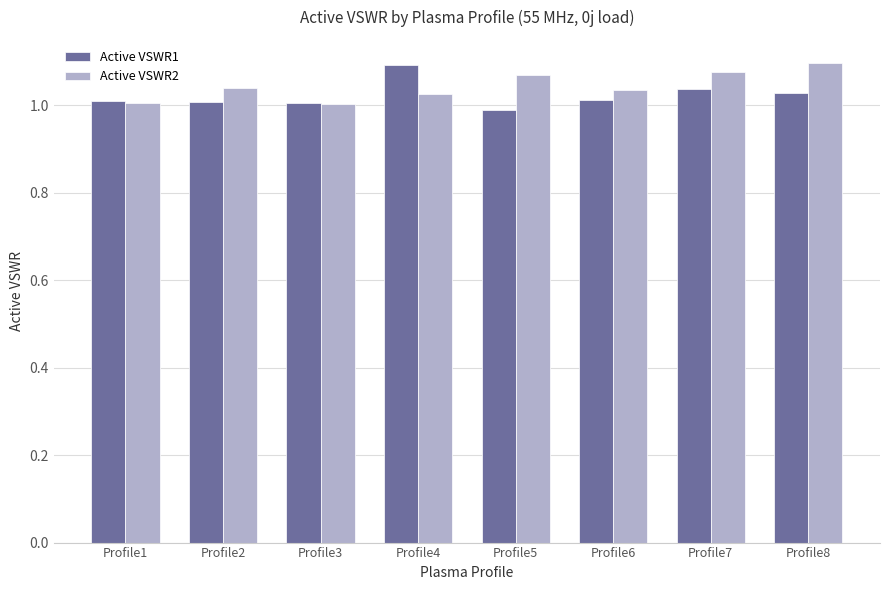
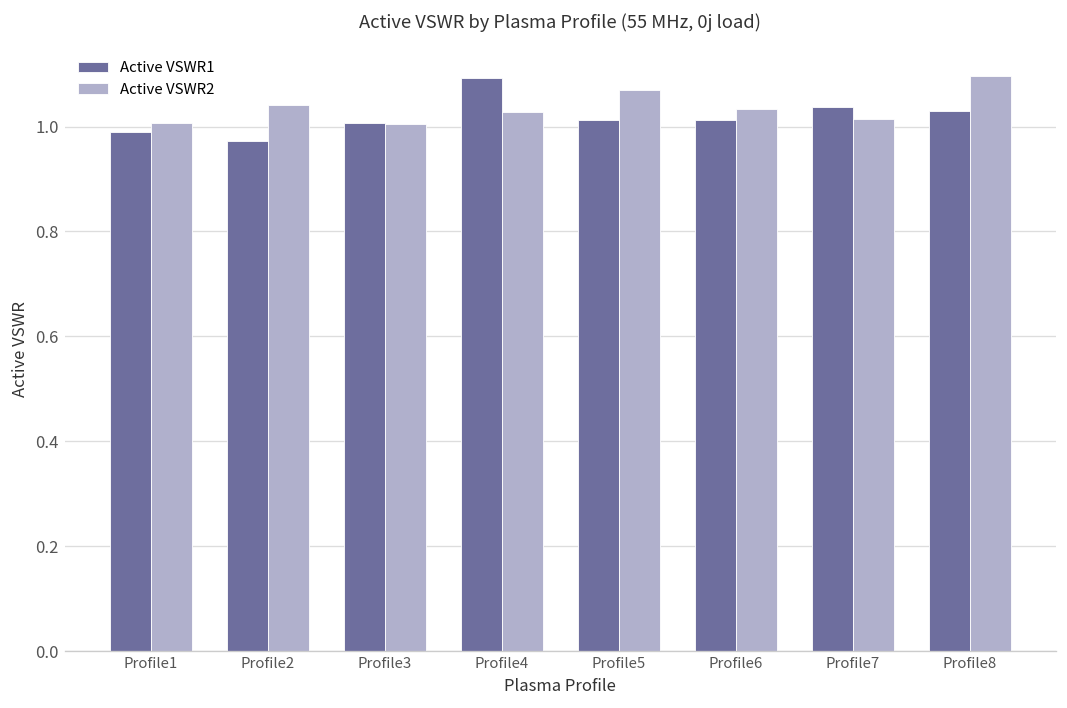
  {
    "Active VSWR1": {
-     "Profile1": 1.01,
-     "Profile2": 1.01,
+     "Profile1": 0.99,
+     "Profile2": 0.97,
      "Profile3": 1.01,
      "Profile4": 1.09,
-     "Profile5": 0.99,
+     "Profile5": 1.01,
      "Profile6": 1.01,
      "Profile7": 1.04,
      "Profile8": 1.03
    },
    "Active VSWR2": {
      "Profile1": 1.01,
      "Profile2": 1.04,
      "Profile3": 1.00,
      "Profile4": 1.03,
      "Profile5": 1.07,
      "Profile6": 1.03,
-     "Profile7": 1.08,
+     "Profile7": 1.02,
      "Profile8": 1.10
    }
  }
